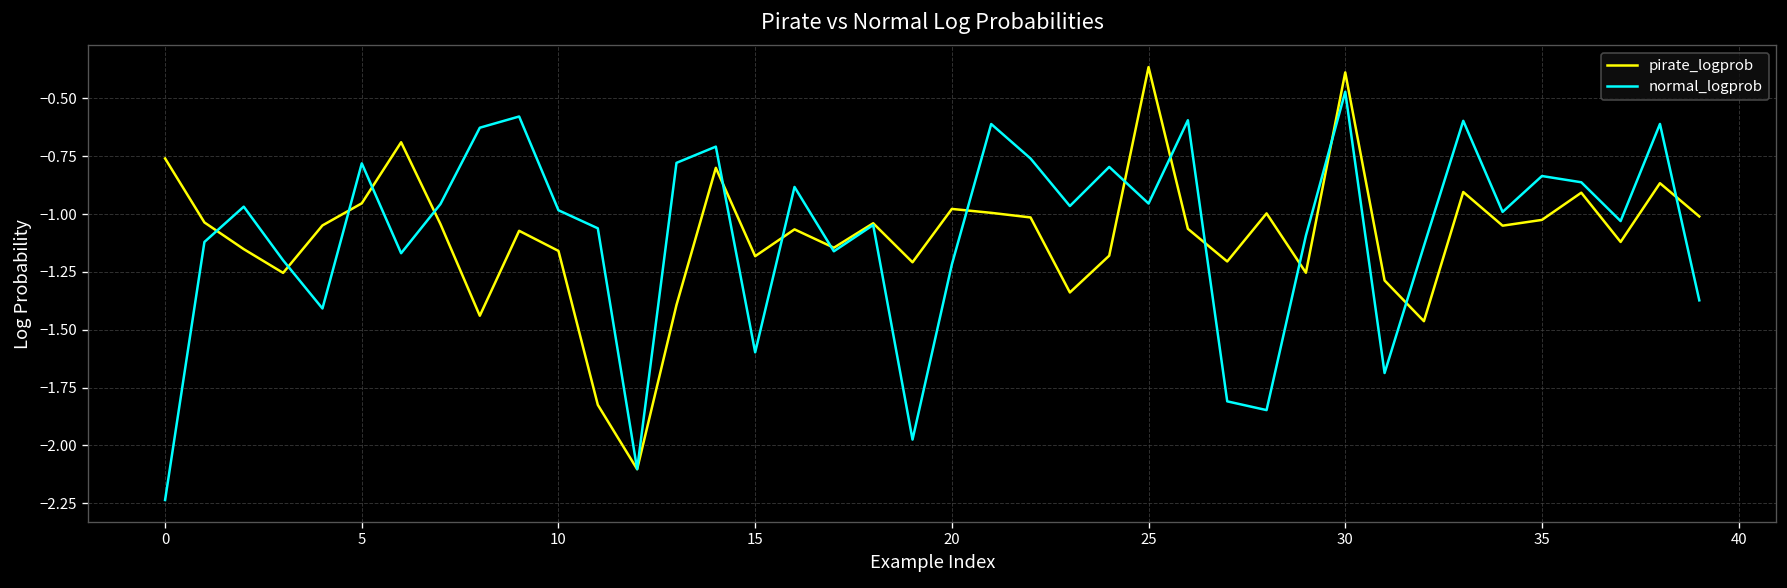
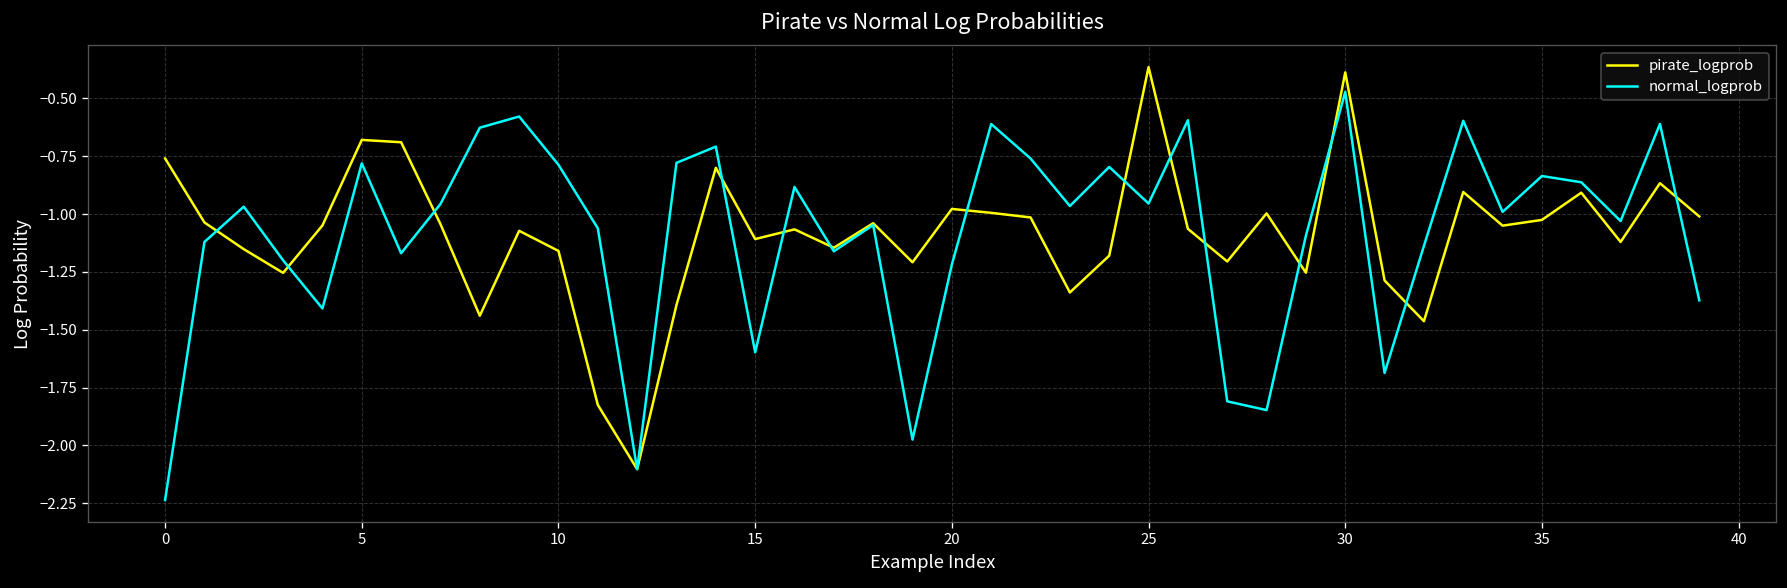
  {
    "pirate_logprob": {
      "0": -0.76,
-     "5": -0.95,
+     "5": -0.68,
      "10": -1.16,
-     "15": -1.18,
+     "15": -1.11,
      "20": -0.98,
      "25": -0.36,
      "30": -0.39,
      "35": -1.03
    },
    "normal_logprob": {
      "0": -2.24,
      "5": -0.78,
-     "10": -0.98,
+     "10": -0.79,
      "15": -1.60,
      "20": -1.22,
      "25": -0.95,
      "30": -0.47,
      "35": -0.84
    }
  }
